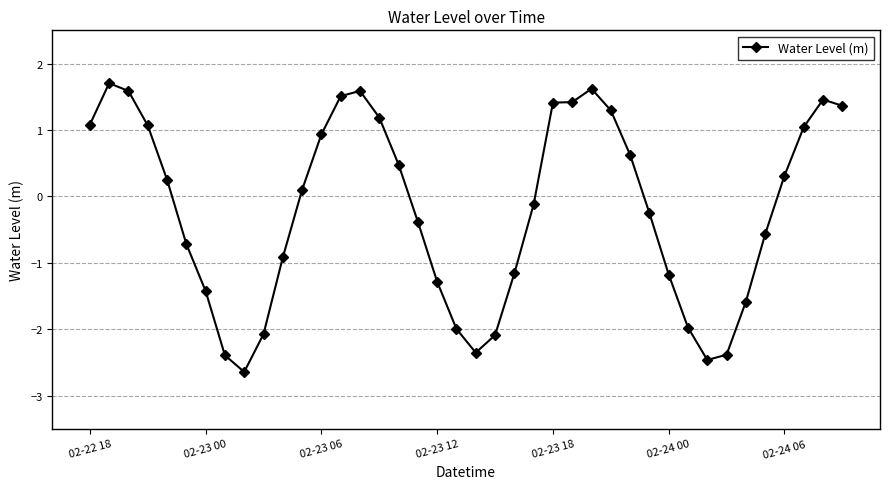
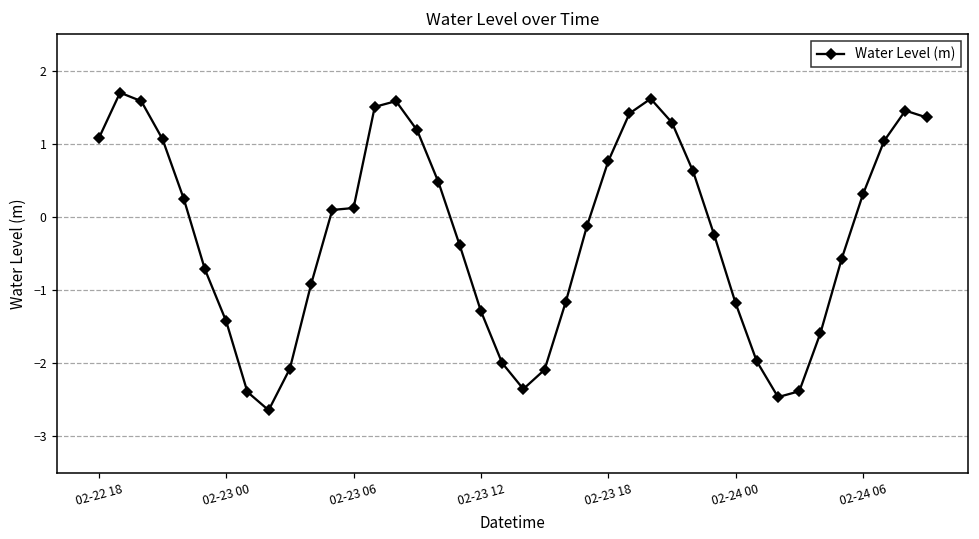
  {
    "02-22 18": 1.1,
    "02-23 00": -1.4,
-   "02-23 06": 0.9,
+   "02-23 06": 0.1,
    "02-23 12": -1.3,
-   "02-23 18": 1.4,
+   "02-23 18": 0.8,
    "02-24 00": -1.2,
    "02-24 06": 0.3
  }
